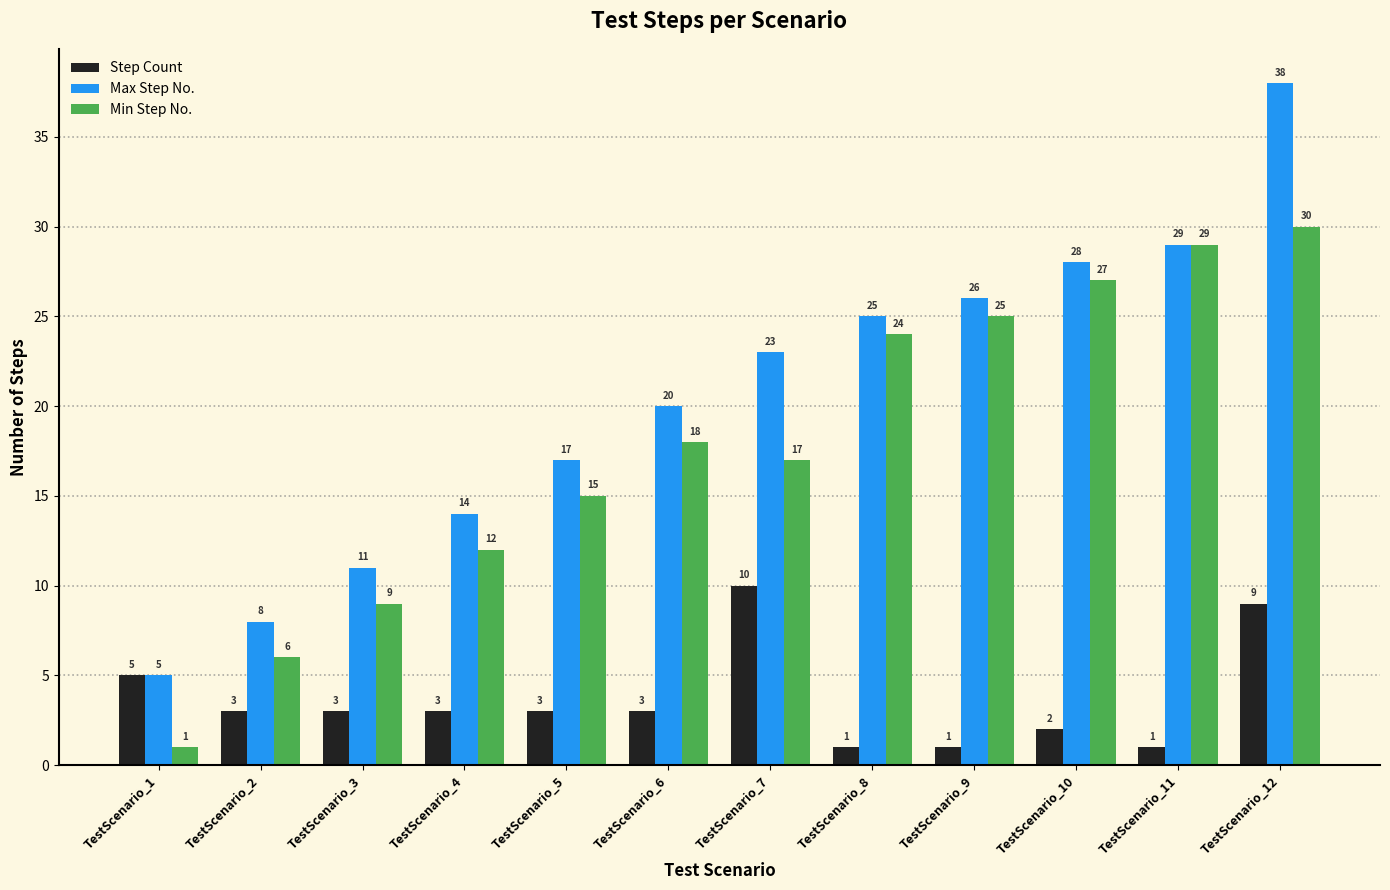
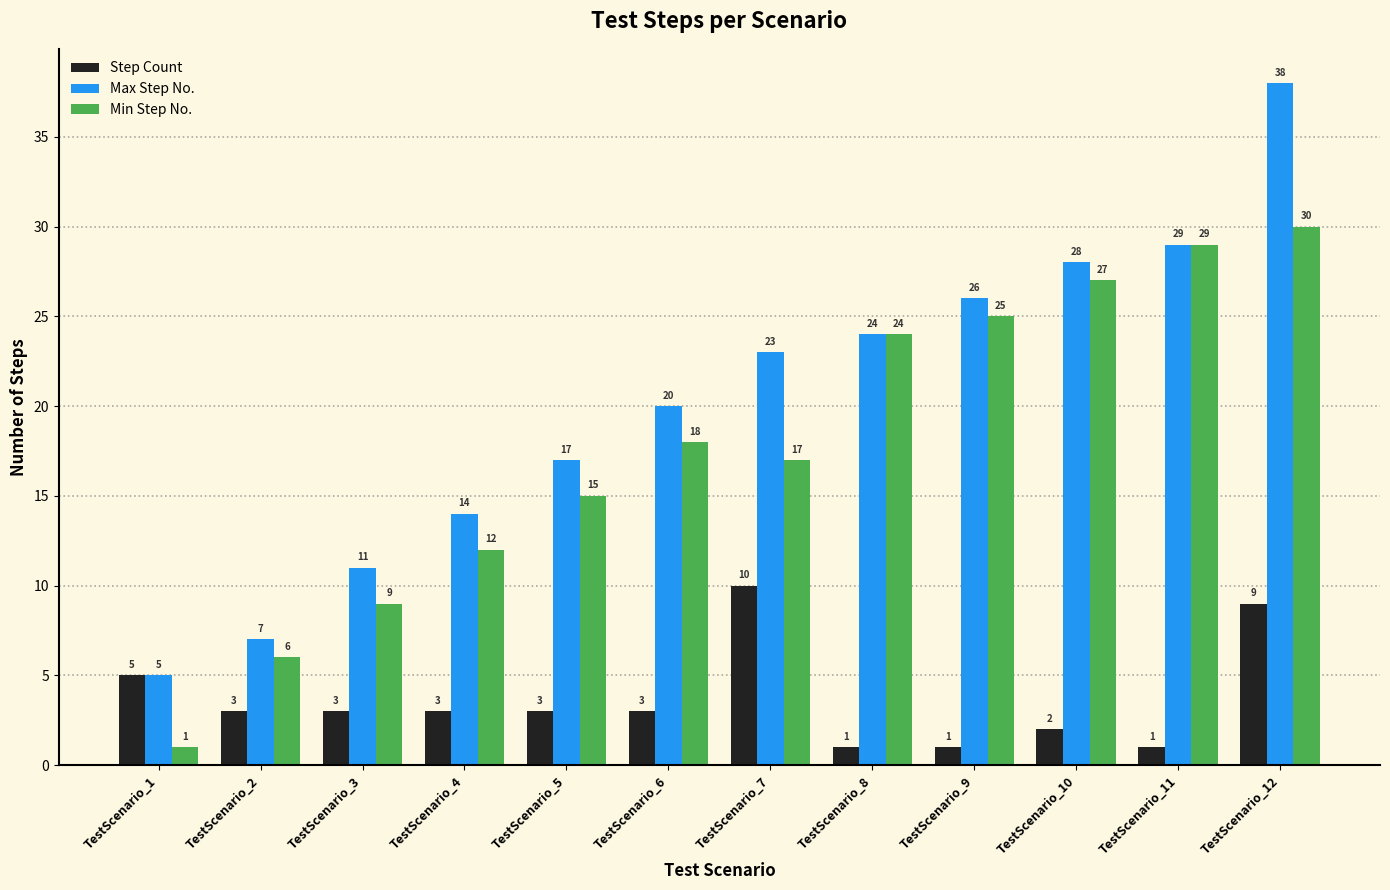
  {
    "Step Count": {
      "TestScenario_1": 5,
      "TestScenario_2": 3,
      "TestScenario_3": 3,
      "TestScenario_4": 3,
      "TestScenario_5": 3,
      "TestScenario_6": 3,
      "TestScenario_7": 10,
      "TestScenario_8": 1,
      "TestScenario_9": 1,
      "TestScenario_10": 2,
      "TestScenario_11": 1,
      "TestScenario_12": 9
    },
    "Max Step No.": {
      "TestScenario_1": 5,
-     "TestScenario_2": 8,
+     "TestScenario_2": 7,
      "TestScenario_3": 11,
      "TestScenario_4": 14,
      "TestScenario_5": 17,
      "TestScenario_6": 20,
      "TestScenario_7": 23,
-     "TestScenario_8": 25,
+     "TestScenario_8": 24,
      "TestScenario_9": 26,
      "TestScenario_10": 28,
      "TestScenario_11": 29,
      "TestScenario_12": 38
    },
    "Min Step No.": {
      "TestScenario_1": 1,
      "TestScenario_2": 6,
      "TestScenario_3": 9,
      "TestScenario_4": 12,
      "TestScenario_5": 15,
      "TestScenario_6": 18,
      "TestScenario_7": 17,
      "TestScenario_8": 24,
      "TestScenario_9": 25,
      "TestScenario_10": 27,
      "TestScenario_11": 29,
      "TestScenario_12": 30
    }
  }
